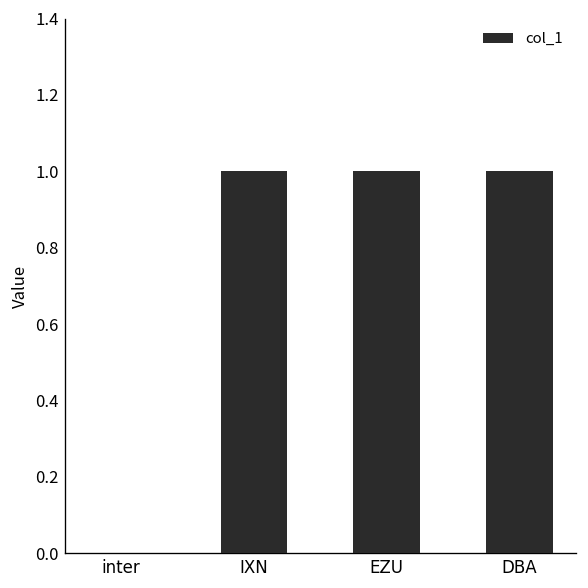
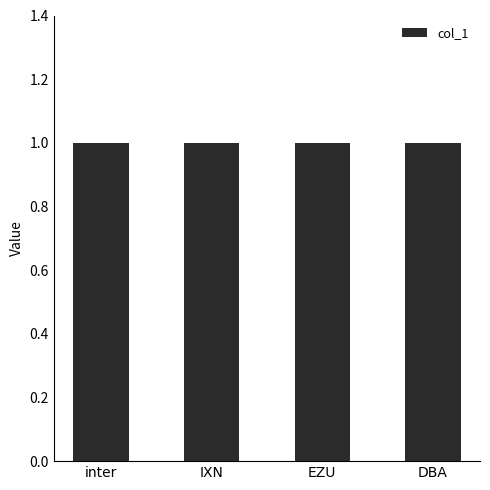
  {
-   "inter": 0,
+   "inter": 1,
    "IXN": 1,
    "EZU": 1,
    "DBA": 1
  }
